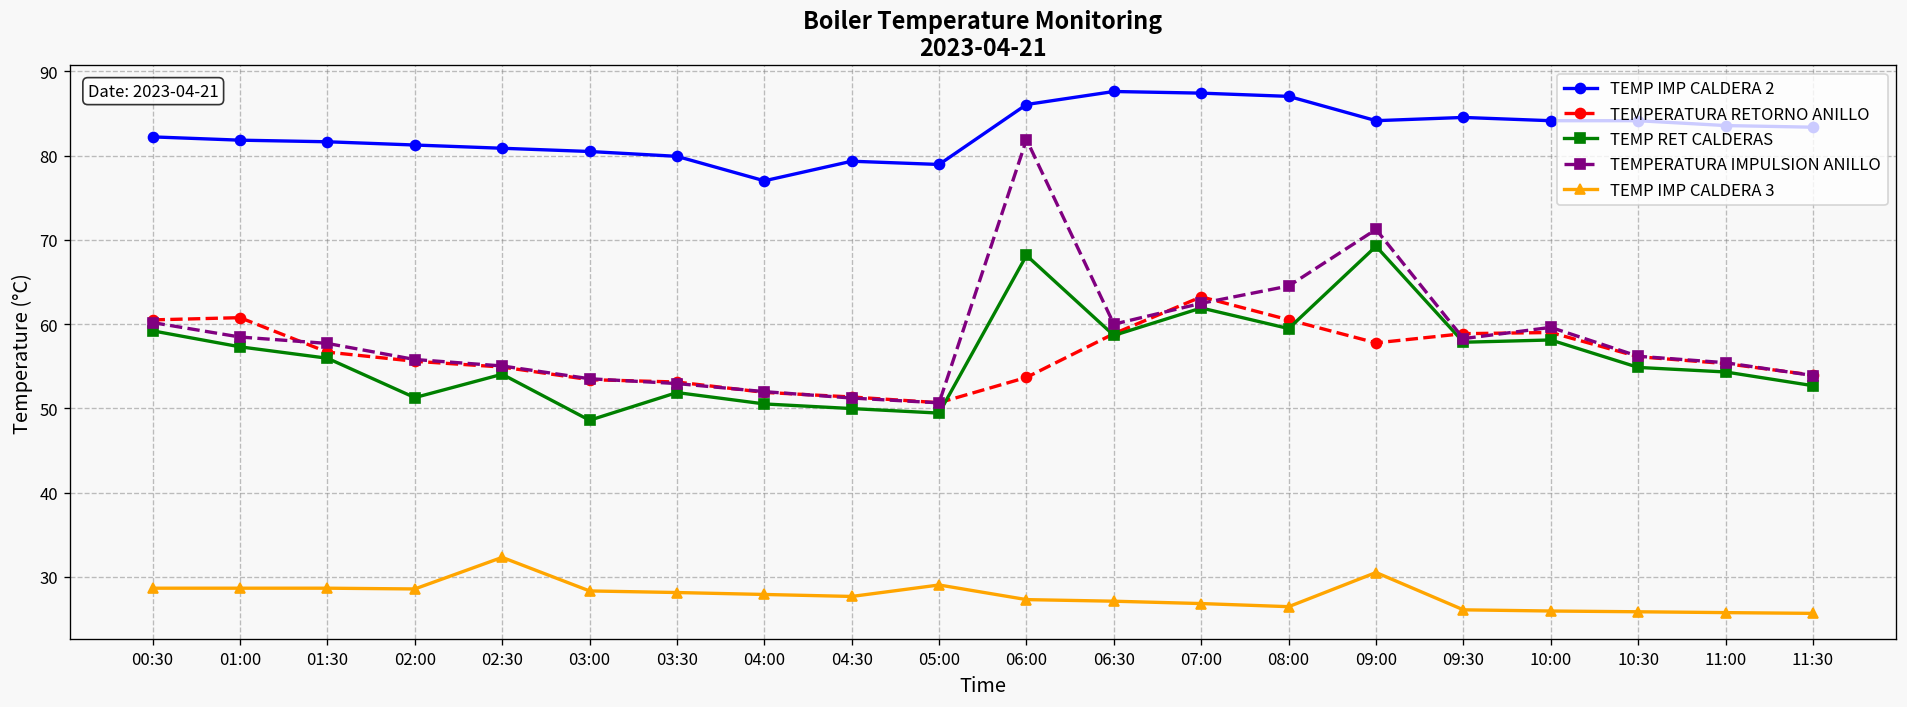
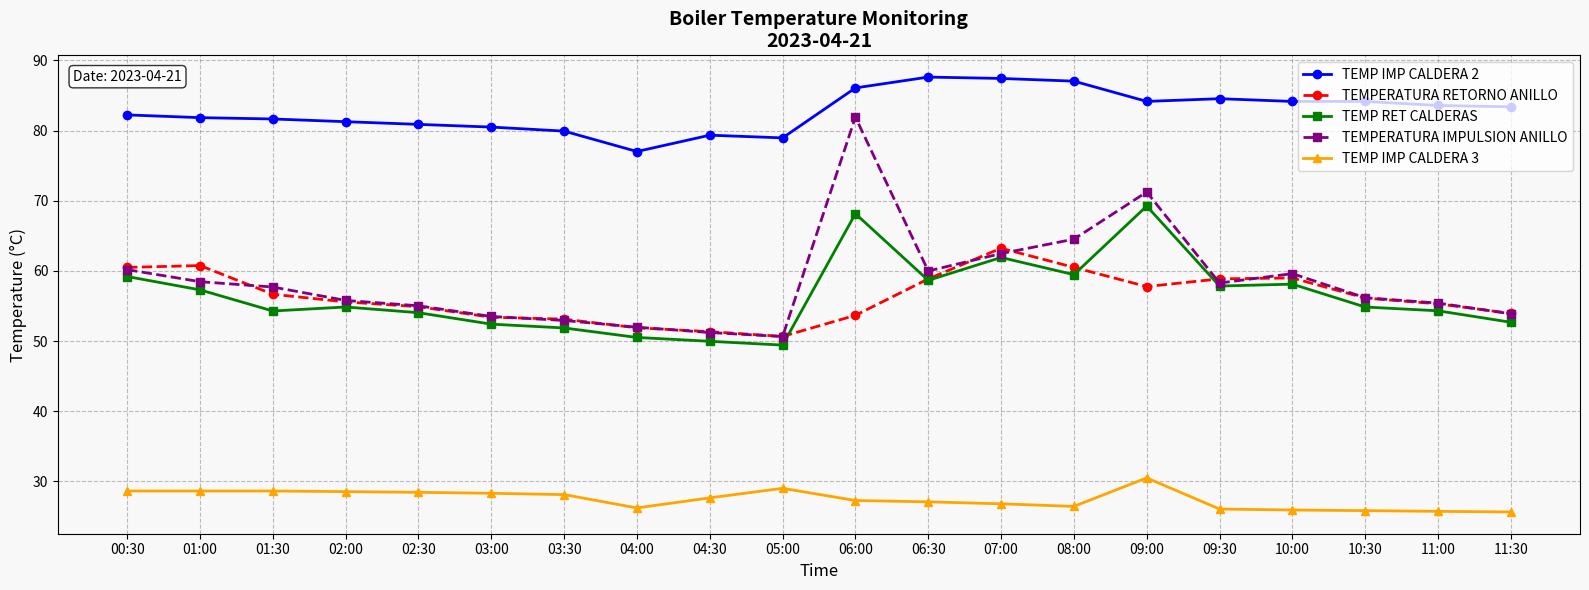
  {
    "TEMP IMP CALDERA 2": {
      "00:30": 82,
      "01:00": 82,
      "01:30": 82,
      "02:00": 81,
      "02:30": 81,
      "03:00": 80,
      "03:30": 80,
      "04:00": 77,
      "04:30": 79,
      "05:00": 79,
      "06:00": 86,
      "06:30": 88,
      "07:00": 87,
      "08:00": 87,
      "09:00": 84,
      "09:30": 85,
      "10:00": 84
    },
    "TEMPERATURA RETORNO ANILLO": {
      "01:00": 61,
      "01:30": 57,
      "06:00": 54,
      "07:00": 63,
      "08:00": 61,
      "09:00": 58,
      "09:30": 59,
      "10:00": 59
    },
    "TEMP RET CALDERAS": {
      "00:30": 59,
      "01:00": 57,
-     "01:30": 56,
-     "02:00": 51,
+     "01:30": 54,
+     "02:00": 55,
      "02:30": 54,
-     "03:00": 49,
+     "03:00": 52,
      "03:30": 52,
      "04:00": 51,
      "04:30": 50,
      "05:00": 49,
      "06:00": 68,
      "07:00": 62,
      "08:00": 59,
      "09:00": 69,
      "09:30": 58,
      "10:00": 58,
      "10:30": 55,
      "11:00": 54,
      "11:30": 53
    },
    "TEMPERATURA IMPULSION ANILLO": {
      "01:00": 58,
      "01:30": 58,
      "06:00": 82,
      "06:30": 60,
      "07:00": 62,
      "08:00": 65,
      "09:00": 71,
      "09:30": 58,
      "10:00": 60
    },
    "TEMP IMP CALDERA 3": {
      "00:30": 29,
      "01:00": 29,
      "01:30": 29,
      "02:00": 29,
-     "02:30": 32,
+     "02:30": 28,
      "03:00": 28,
      "03:30": 28,
-     "04:00": 28,
+     "04:00": 26,
      "04:30": 28,
      "05:00": 29,
      "06:00": 27,
      "06:30": 27,
      "07:00": 27,
      "08:00": 26,
      "09:00": 31,
      "09:30": 26,
      "10:00": 26,
      "10:30": 26,
      "11:00": 26,
      "11:30": 26
    }
  }
